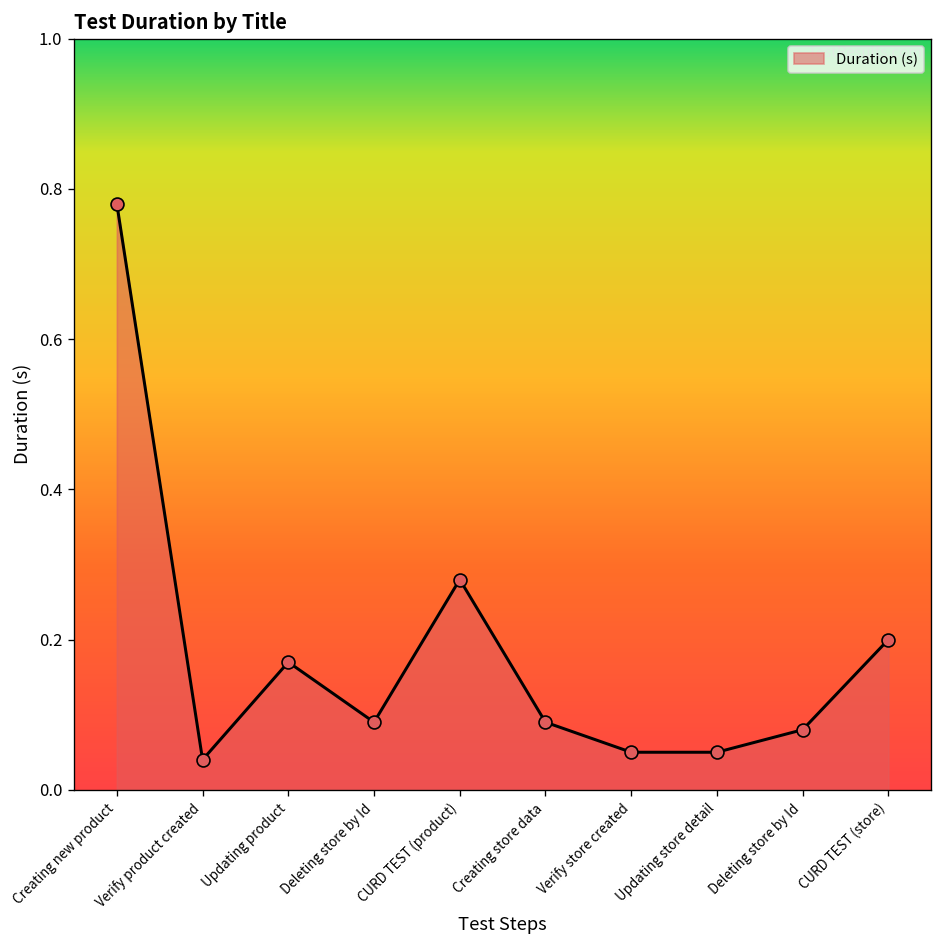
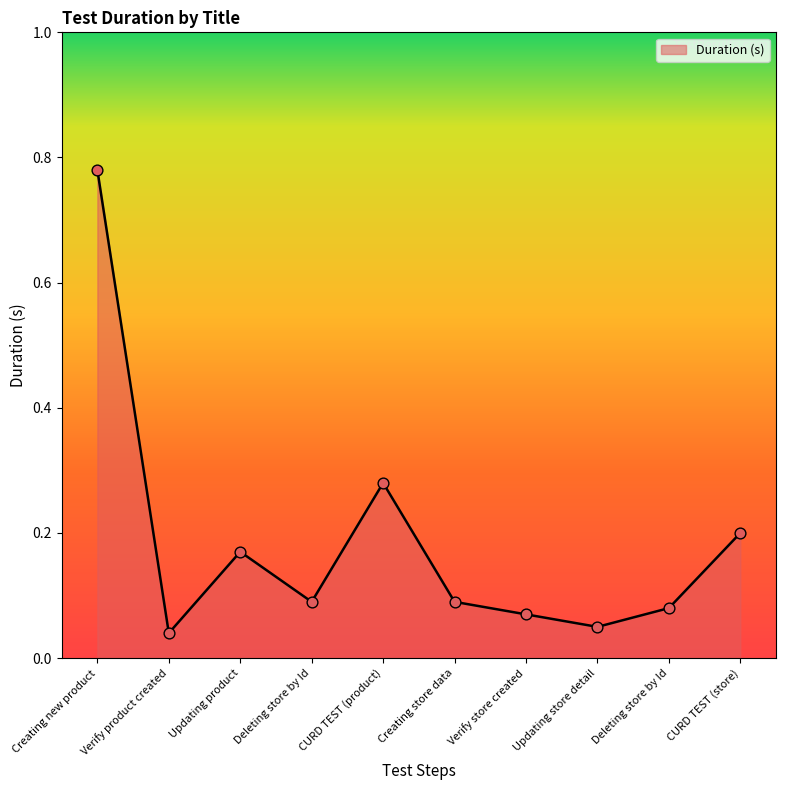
  {
    "Creating new product": 0.78,
    "Verify product created": 0.04,
    "Updating product": 0.17,
    "CURD TEST (product)": 0.28,
    "Creating store data": 0.09,
-   "Verify store created": 0.05,
+   "Verify store created": 0.07,
    "Updating store detail": 0.05,
    "CURD TEST (store)": 0.20
  }
